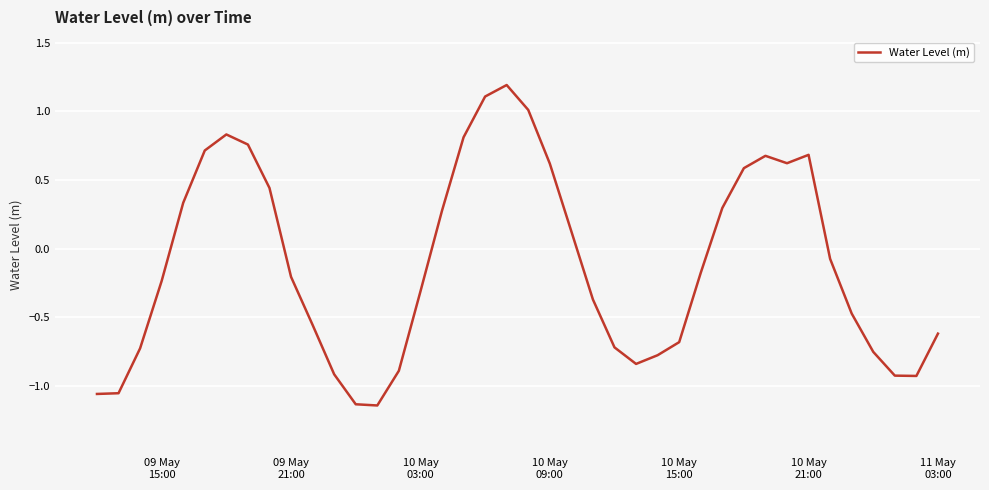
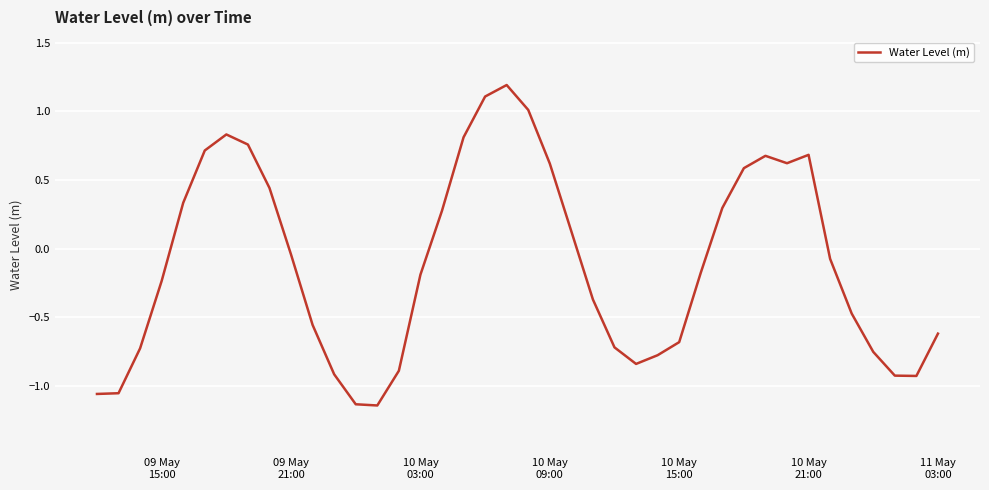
  {
    "09 May 15:00": -0.23,
-   "09 May 21:00": -0.21,
-   "10 May 03:00": -0.31,
+   "09 May 21:00": -0.04,
+   "10 May 03:00": -0.19,
    "10 May 09:00": 0.62,
    "10 May 15:00": -0.68,
    "10 May 21:00": 0.68,
    "11 May 03:00": -0.62
  }
